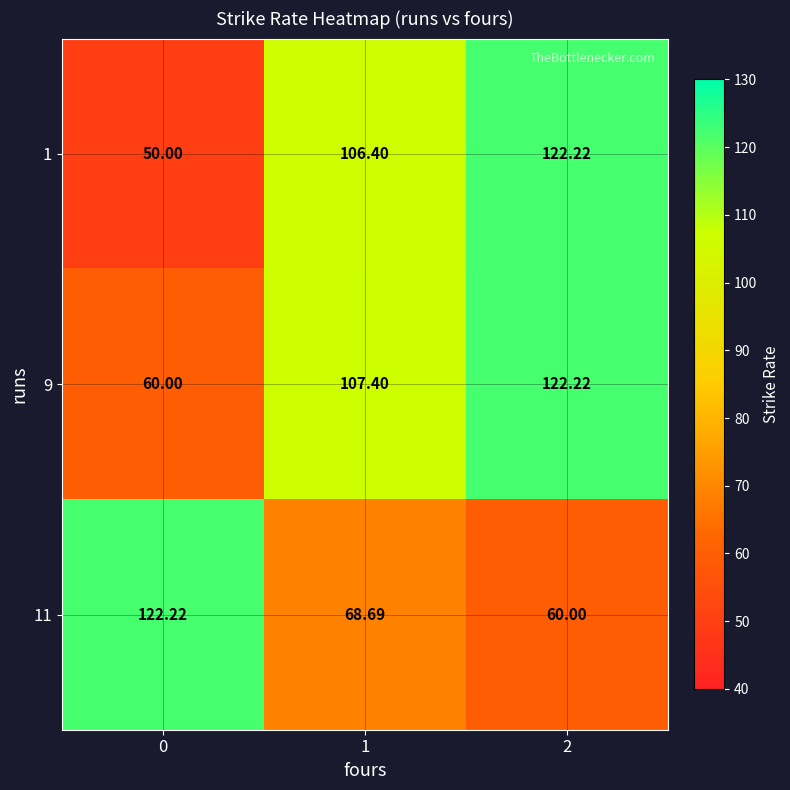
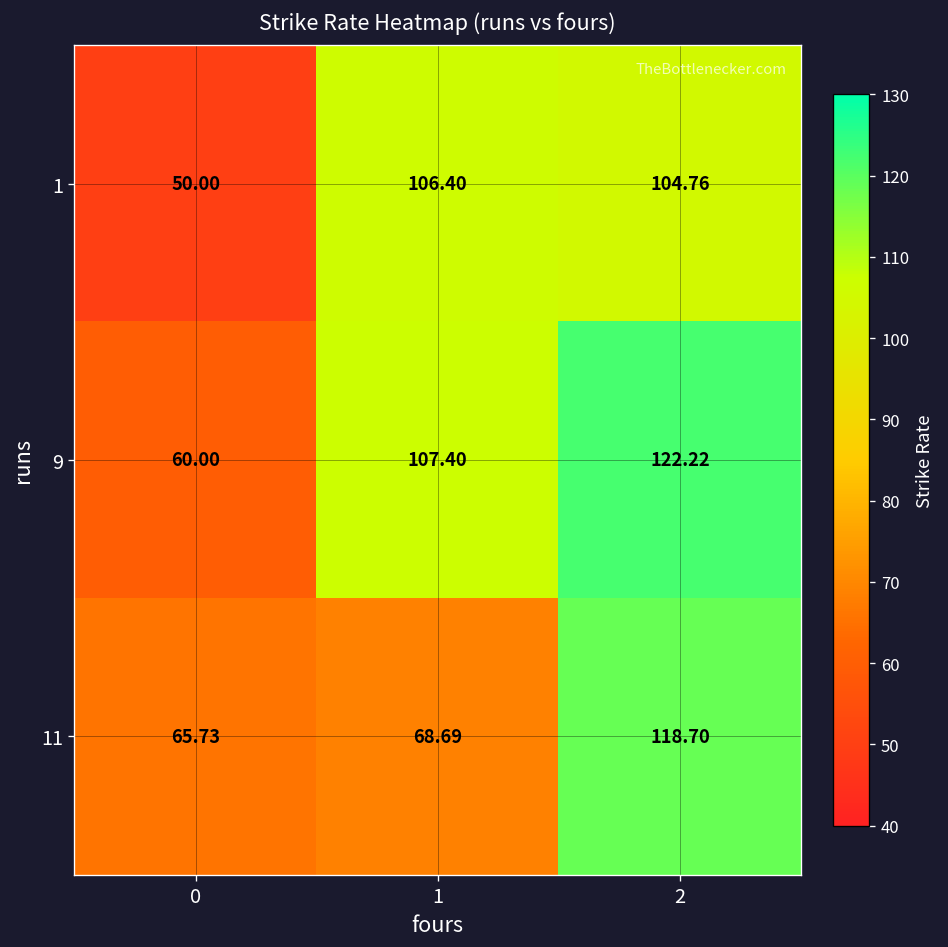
  {
    "1": {
      "0": 50.00,
      "1": 106.40,
-     "2": 122.22
+     "2": 104.76
    },
    "9": {
      "0": 60.00,
      "1": 107.40,
      "2": 122.22
    },
    "11": {
-     "0": 122.22,
+     "0": 65.73,
      "1": 68.69,
-     "2": 60.00
+     "2": 118.70
    }
  }
